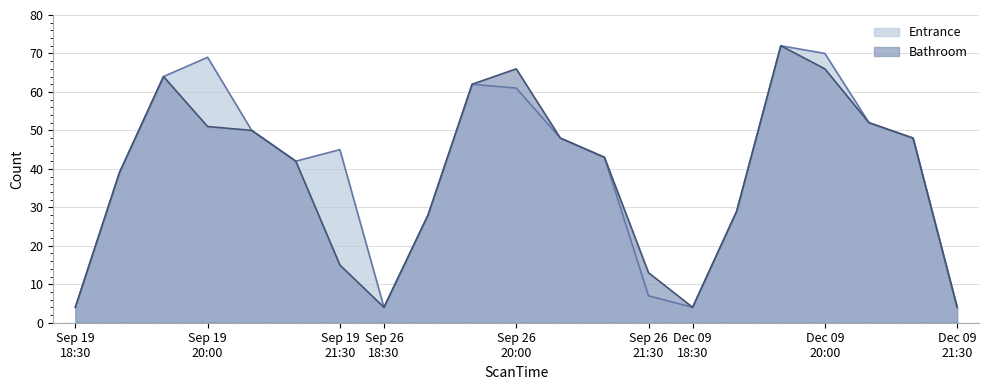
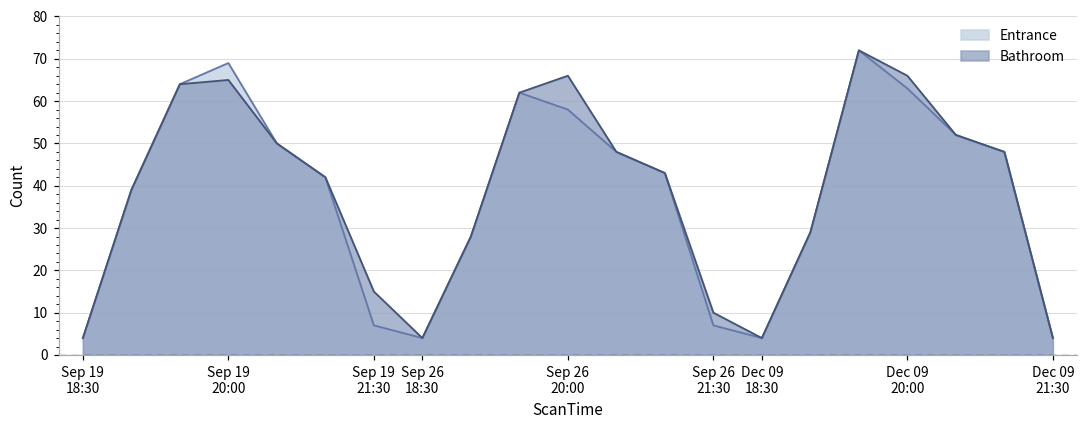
  {
    "Entrance": {
      "Sep 19 20:00": 69,
-     "Sep 19 21:30": 45,
-     "Sep 26 20:00": 61,
+     "Sep 19 21:30": 7,
+     "Sep 26 20:00": 58,
      "Sep 26 21:30": 7,
-     "Dec 09 20:00": 70
+     "Dec 09 20:00": 63
    },
    "Bathroom": {
-     "Sep 19 20:00": 51,
+     "Sep 19 20:00": 65,
      "Sep 19 21:30": 15,
      "Sep 26 20:00": 66,
-     "Sep 26 21:30": 13,
+     "Sep 26 21:30": 10,
      "Dec 09 20:00": 66
    }
  }
